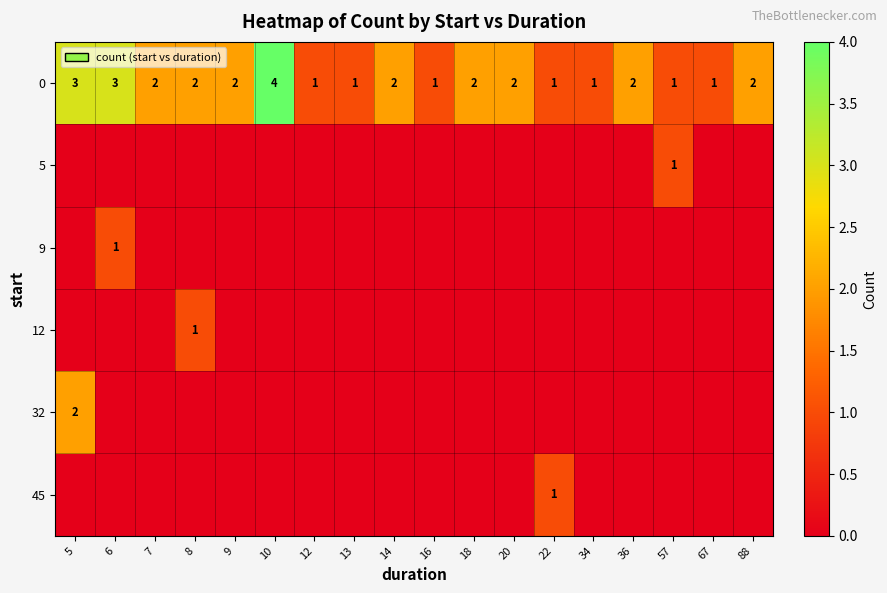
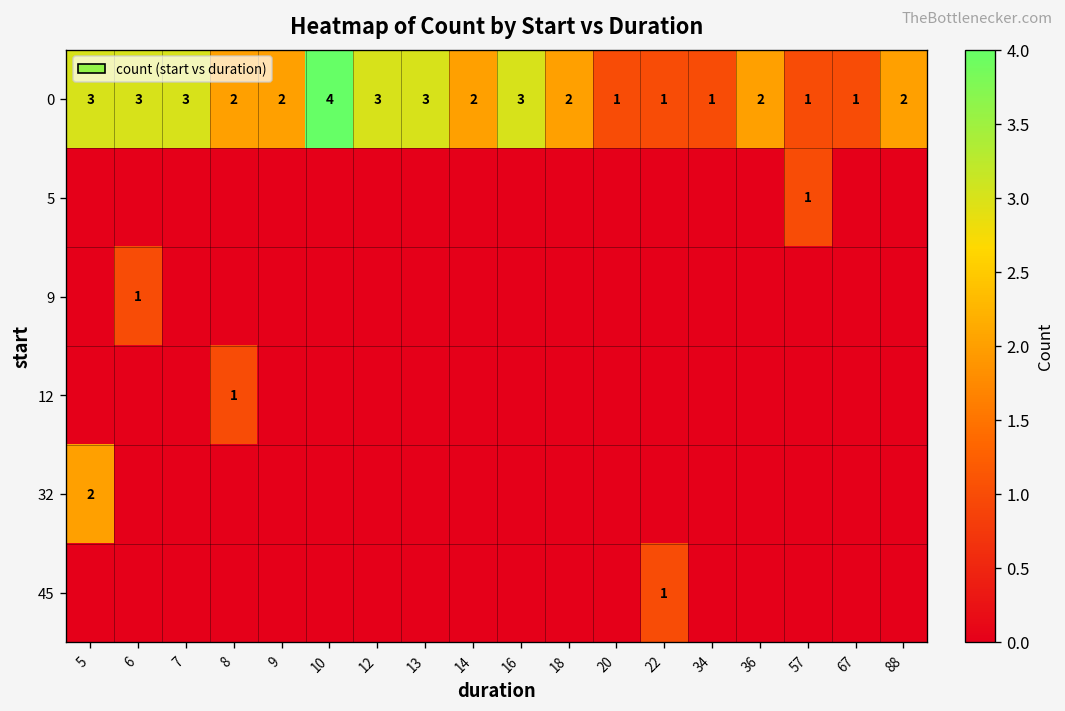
  {
    "0": {
      "5": 3,
      "6": 3,
-     "7": 2,
+     "7": 3,
      "8": 2,
      "9": 2,
      "10": 4,
-     "12": 1,
-     "13": 1,
+     "12": 3,
+     "13": 3,
      "14": 2,
-     "16": 1,
+     "16": 3,
      "18": 2,
-     "20": 2,
+     "20": 1,
      "22": 1,
      "34": 1,
      "36": 2,
      "57": 1,
      "67": 1,
      "88": 2
    },
    "5": {
      "57": 1
    },
    "9": {
      "6": 1
    },
    "12": {
      "8": 1
    },
    "32": {
      "5": 2
    },
    "45": {
      "22": 1
    }
  }
